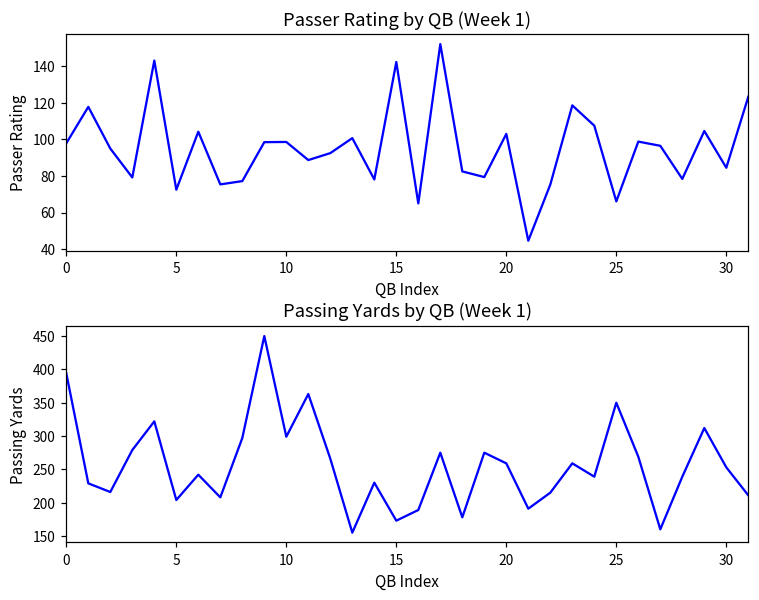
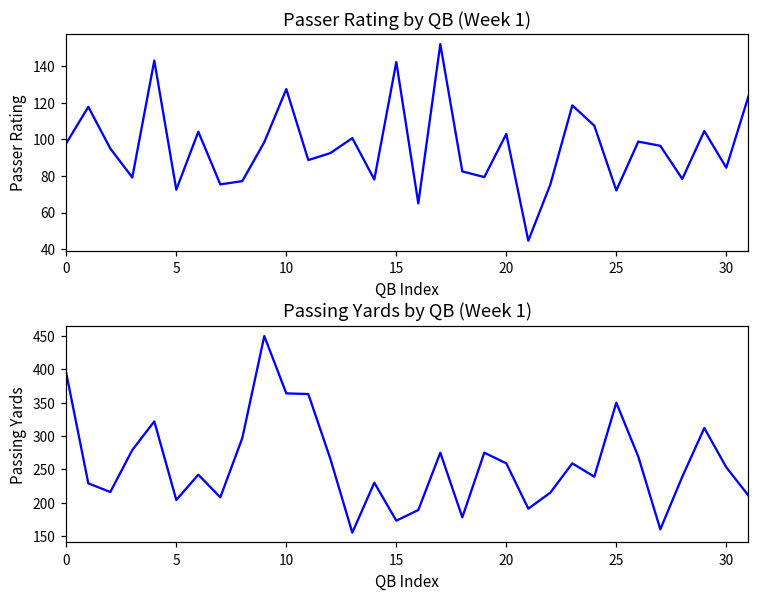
  {
    "Passer Rating by QB (Week 1)": {
      "0": 98,
      "5": 73,
-     "10": 99,
+     "10": 128,
      "15": 142,
      "20": 103,
-     "25": 66,
+     "25": 72,
      "30": 85
    },
    "Passing Yards by QB (Week 1)": {
      "0": 390,
      "5": 200,
-     "10": 300,
+     "10": 360,
      "15": 170,
      "20": 260,
      "25": 350,
      "30": 250
    }
  }
